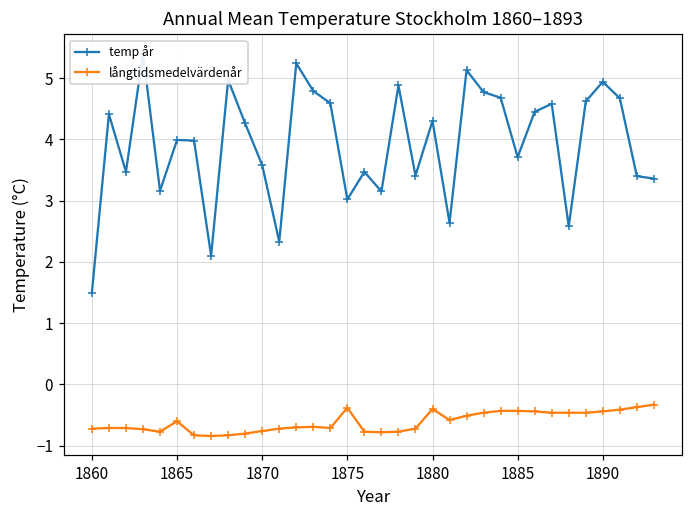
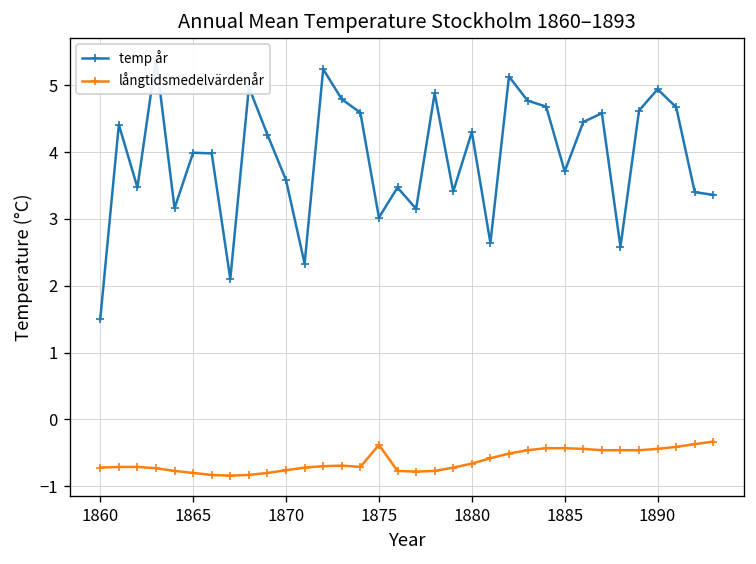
  {
    "temp år": {
      "1860": 1.5,
      "1865": 4.0,
      "1870": 3.6,
      "1875": 3.0,
      "1880": 4.3,
      "1885": 3.7,
      "1890": 4.9
    },
    "långtidsmedelvärdenår": {
      "1860": -0.7,
-     "1865": -0.6,
+     "1865": -0.8,
      "1870": -0.8,
      "1875": -0.4,
-     "1880": -0.4,
+     "1880": -0.7,
      "1885": -0.4,
      "1890": -0.4
    }
  }
